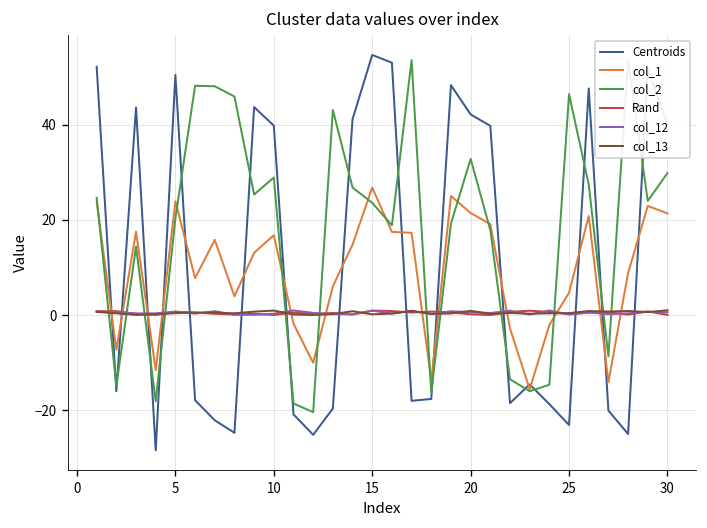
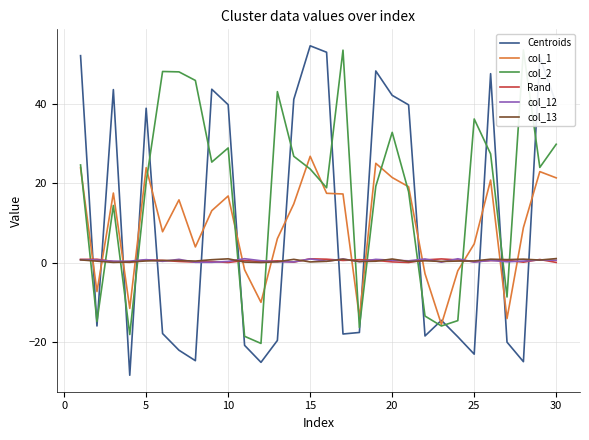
  {
    "Centroids": {
-     "5": 50,
+     "5": 39,
      "10": 40,
      "15": 55,
      "20": 42,
      "25": -23
    },
    "col_1": {
      "5": 24,
      "10": 17,
      "15": 27,
      "20": 21,
      "25": 5,
      "30": 21
    },
    "col_2": {
      "5": 20,
      "10": 29,
      "15": 24,
      "20": 33,
-     "25": 46,
+     "25": 36,
      "30": 30
    },
    "col_13": {
      "10": 1,
      "15": 0
    }
  }
